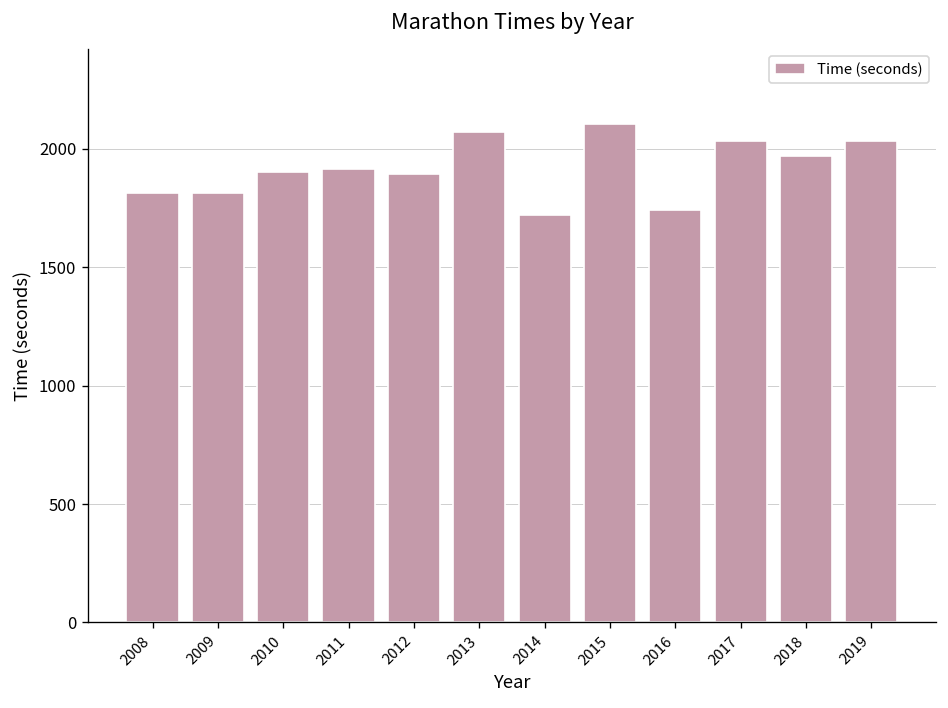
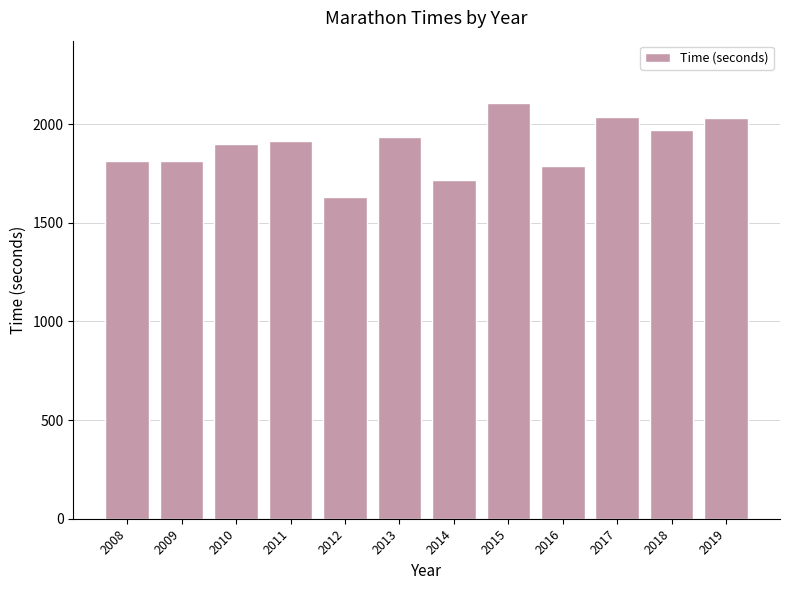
  {
    "2008": 1810,
    "2009": 1820,
    "2010": 1900,
    "2011": 1910,
-   "2012": 1890,
-   "2013": 2070,
+   "2012": 1630,
+   "2013": 1930,
    "2014": 1720,
    "2015": 2110,
-   "2016": 1740,
+   "2016": 1790,
    "2017": 2040,
    "2018": 1970,
    "2019": 2030
  }
